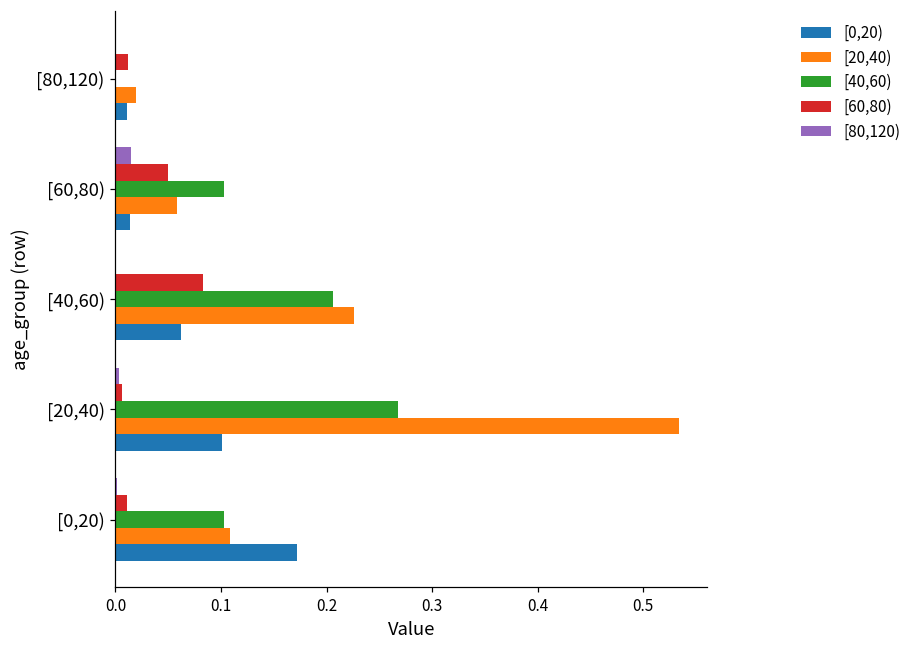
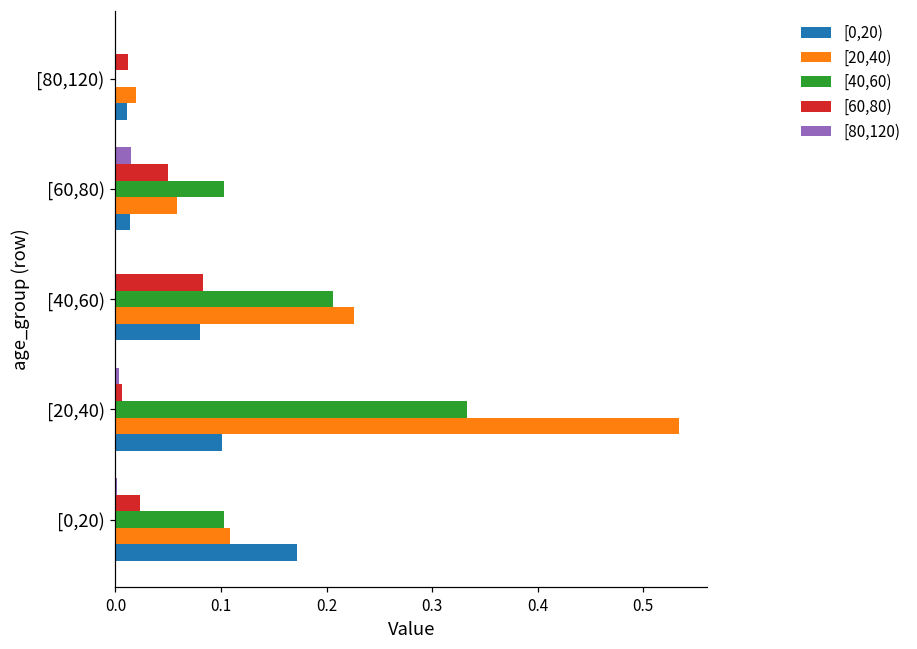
  {
    "[0,20)": {
      "[80,120)": 0.01,
      "[60,80)": 0.01,
-     "[40,60)": 0.06,
+     "[40,60)": 0.08,
      "[20,40)": 0.10,
      "[0,20)": 0.17
    },
    "[20,40)": {
      "[80,120)": 0.02,
      "[60,80)": 0.06,
      "[40,60)": 0.23,
      "[20,40)": 0.53,
      "[0,20)": 0.11
    },
    "[40,60)": {
      "[80,120)": 0.00,
      "[60,80)": 0.10,
      "[40,60)": 0.21,
-     "[20,40)": 0.27,
+     "[20,40)": 0.33,
      "[0,20)": 0.10
    },
    "[60,80)": {
      "[80,120)": 0.01,
      "[60,80)": 0.05,
      "[40,60)": 0.08,
      "[20,40)": 0.01,
-     "[0,20)": 0.01
+     "[0,20)": 0.02
    },
    "[80,120)": {
      "[80,120)": 0.00,
      "[60,80)": 0.02,
      "[40,60)": 0.00,
      "[20,40)": 0.00
    }
  }
